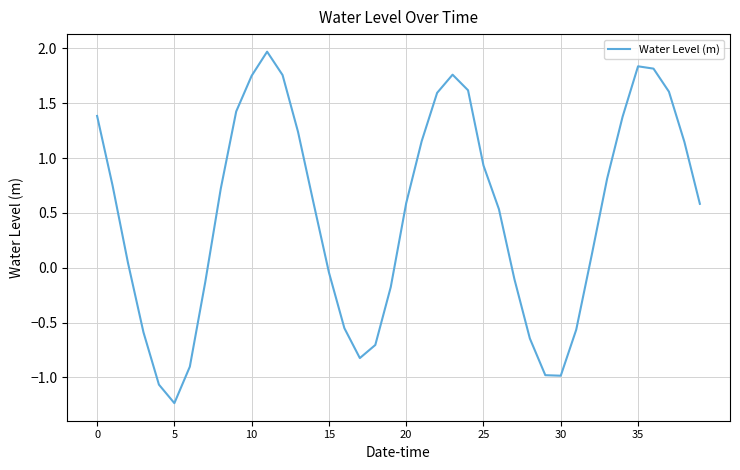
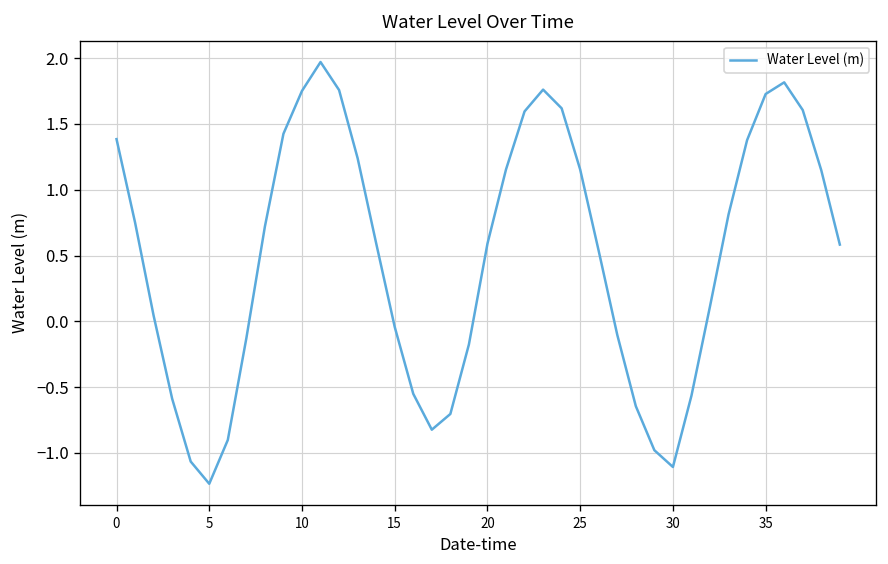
  {
    "0": 1.38,
    "5": -1.23,
    "10": 1.75,
    "15": -0.04,
    "20": 0.59,
-   "25": 0.93,
-   "30": -0.98,
-   "35": 1.84
+   "25": 1.15,
+   "30": -1.11,
+   "35": 1.73
  }
